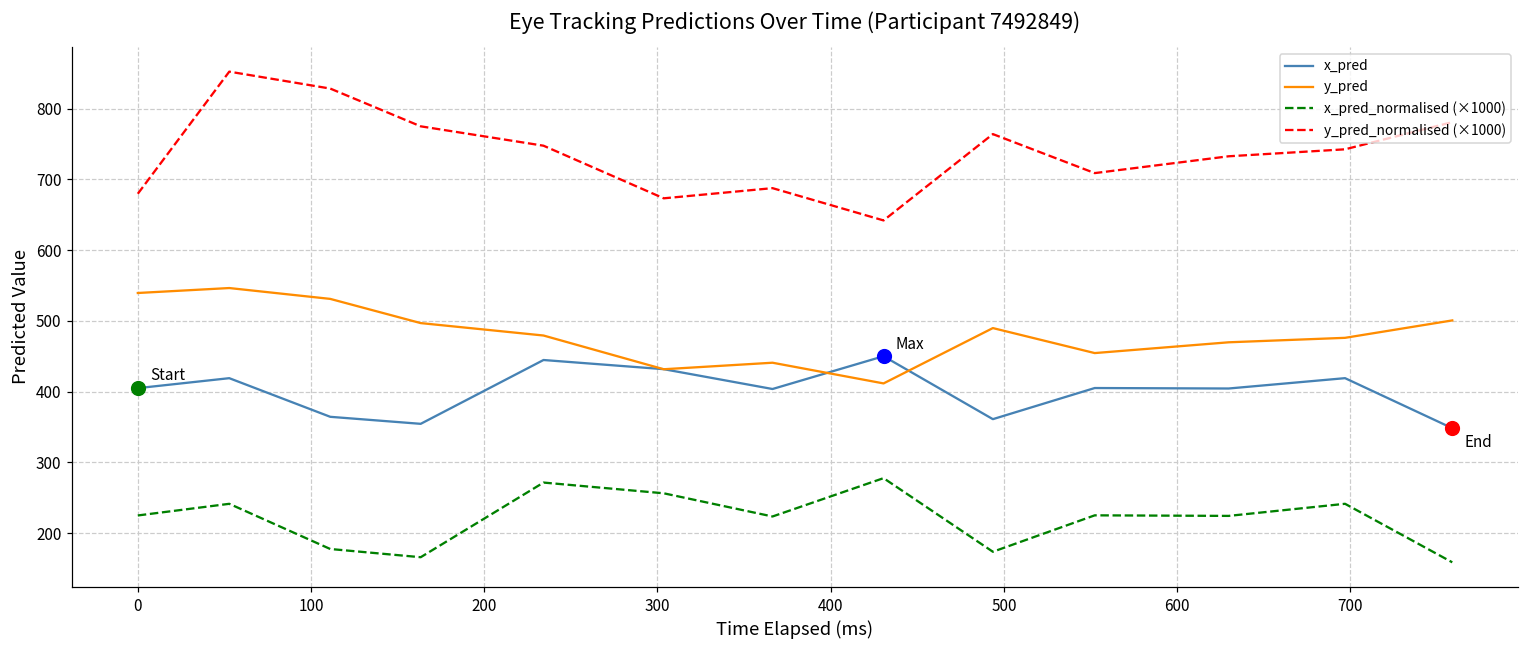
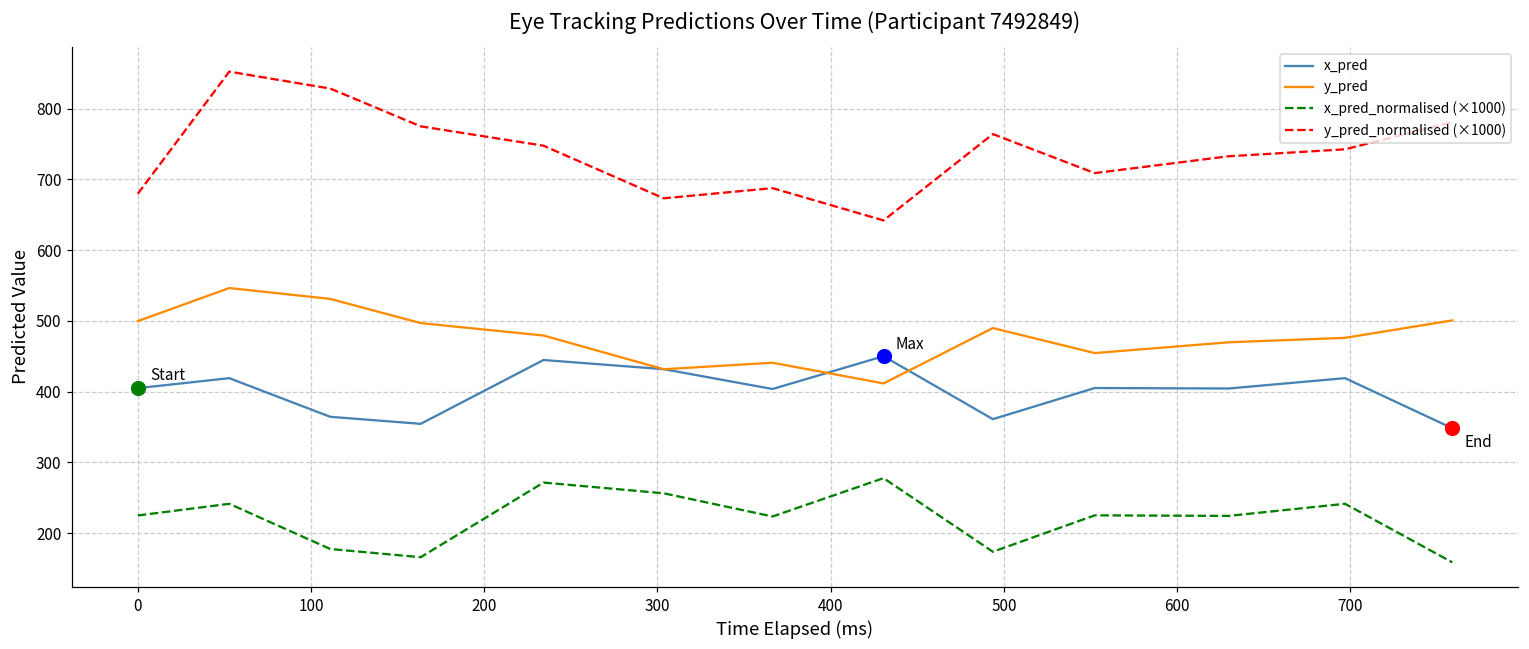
  {
    "y_pred": {
-     "0": 540
+     "0": 500
    }
  }
